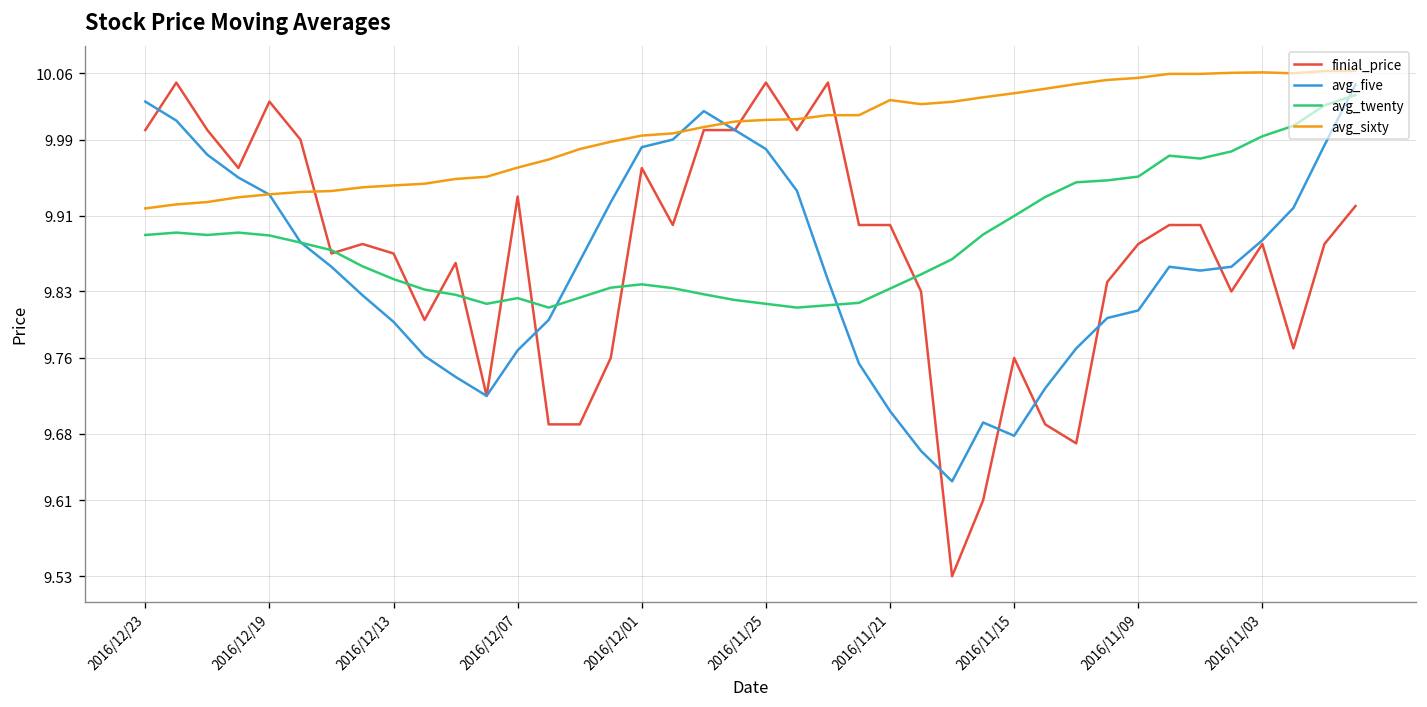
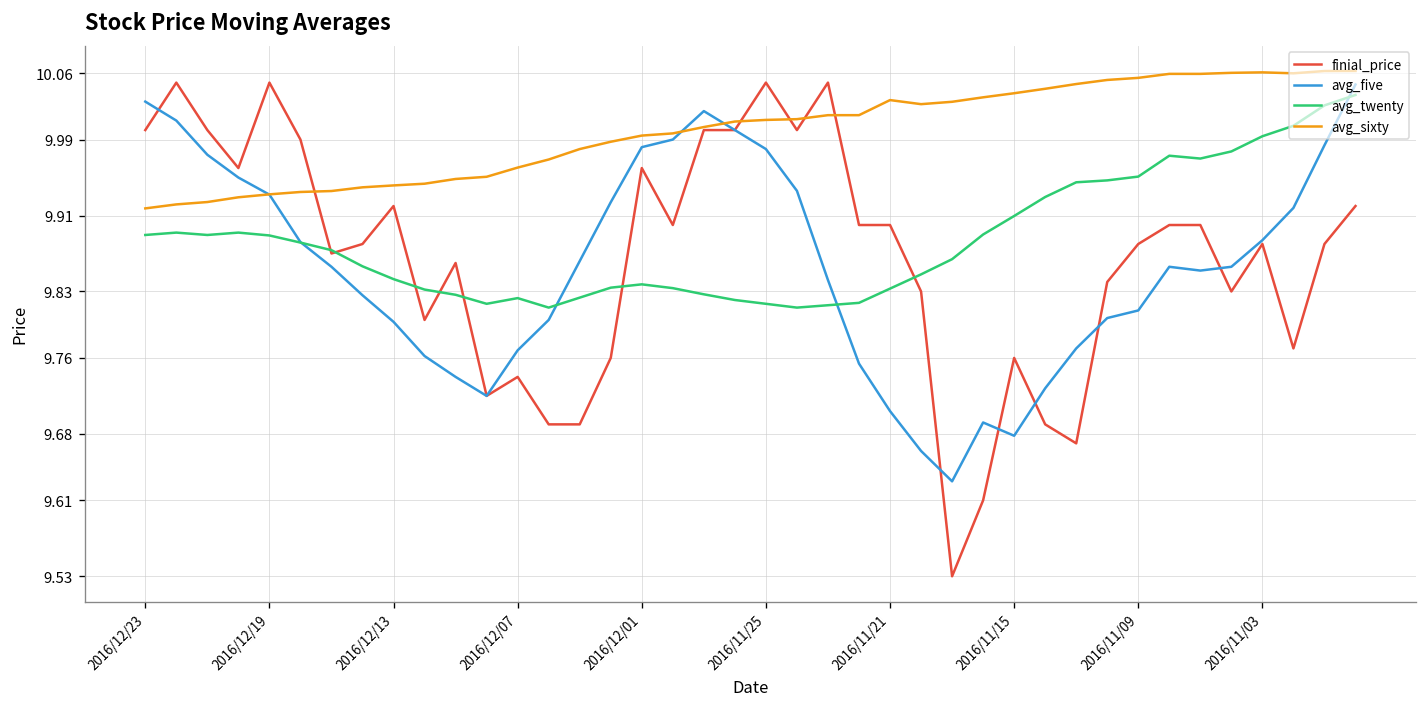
  {
    "finial_price": {
      "2016/12/23": 10.00,
-     "2016/12/19": 10.03,
-     "2016/12/13": 9.87,
-     "2016/12/07": 9.93,
+     "2016/12/19": 10.05,
+     "2016/12/13": 9.92,
+     "2016/12/07": 9.74,
      "2016/12/01": 9.96,
      "2016/11/25": 10.05,
      "2016/11/21": 9.90,
      "2016/11/15": 9.76,
      "2016/11/09": 9.88,
      "2016/11/03": 9.88
    },
    "avg_five": {
      "2016/12/23": 10.03,
      "2016/12/13": 9.80,
      "2016/12/07": 9.77,
      "2016/12/01": 9.98,
      "2016/11/25": 9.98,
      "2016/11/21": 9.70,
      "2016/11/15": 9.68,
      "2016/11/09": 9.81,
      "2016/11/03": 9.88
    },
    "avg_twenty": {
      "2016/12/23": 9.89,
      "2016/12/19": 9.89,
      "2016/12/13": 9.84,
      "2016/12/07": 9.82,
      "2016/12/01": 9.84,
      "2016/11/25": 9.82,
      "2016/11/21": 9.83,
      "2016/11/15": 9.91,
      "2016/11/09": 9.95,
      "2016/11/03": 9.99
    },
    "avg_sixty": {
      "2016/12/23": 9.92,
      "2016/12/13": 9.94,
      "2016/12/07": 9.96,
      "2016/12/01": 9.99,
      "2016/11/25": 10.01,
      "2016/11/21": 10.03,
      "2016/11/15": 10.04,
      "2016/11/09": 10.06,
      "2016/11/03": 10.06
    }
  }
